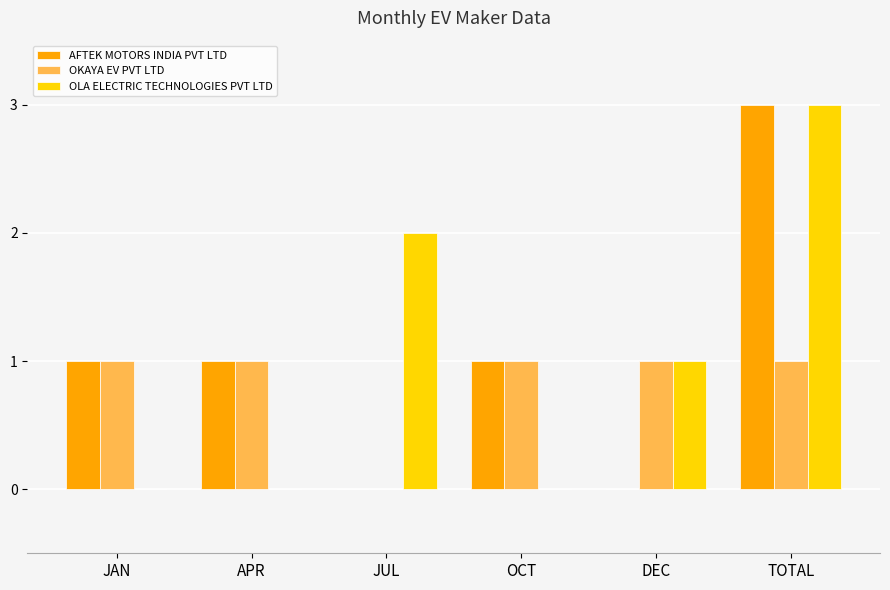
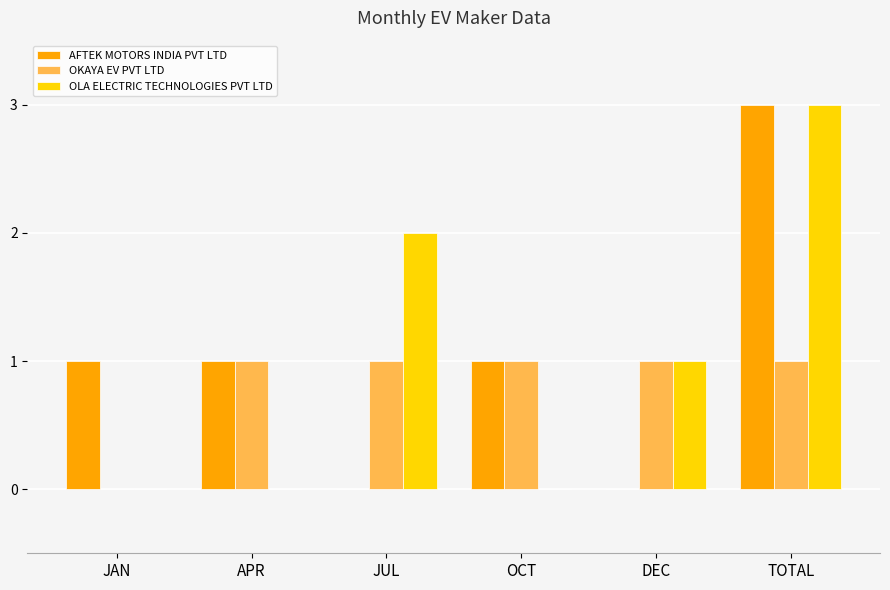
  {
    "OKAYA EV PVT LTD": {
-     "JAN": 1,
+     "JAN": 0,
      "APR": 1,
-     "JUL": 0,
+     "JUL": 1,
      "OCT": 1,
      "DEC": 1,
      "TOTAL": 1
    }
  }
